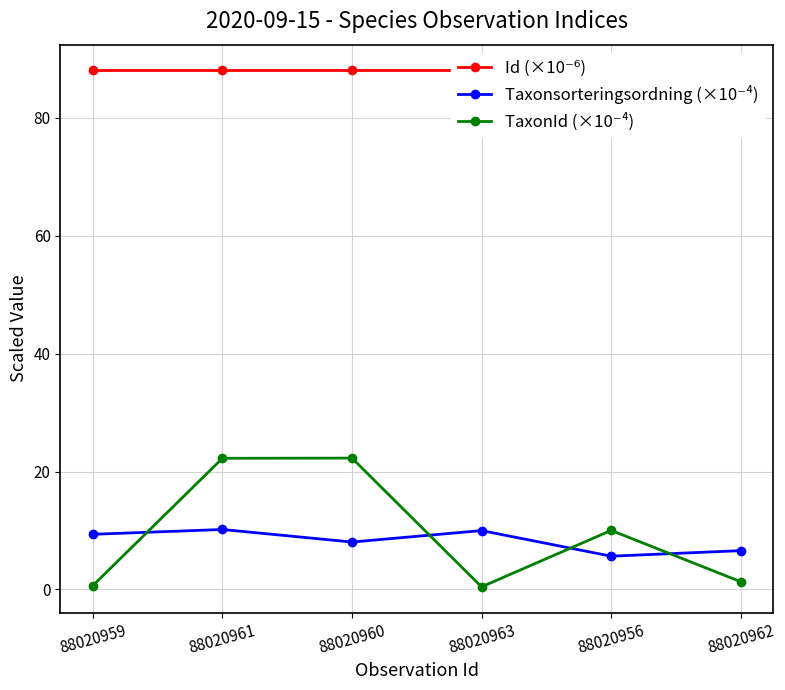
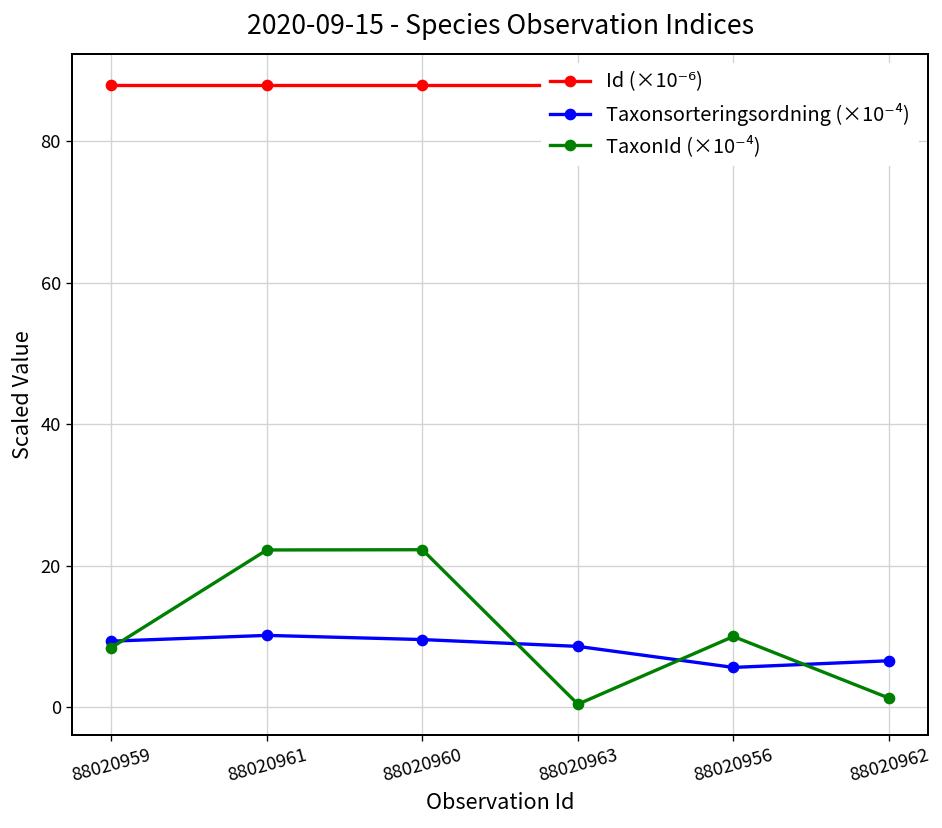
  {
    "Id (×10⁻⁶)": {
      "88020959": 88,
      "88020961": 88,
      "88020960": 88
    },
    "Taxonsorteringsordning (×10⁻⁴)": {
      "88020959": 9,
      "88020961": 10,
-     "88020960": 8,
-     "88020963": 10,
+     "88020960": 10,
+     "88020963": 9,
      "88020956": 6,
      "88020962": 7
    },
    "TaxonId (×10⁻⁴)": {
-     "88020959": 1,
+     "88020959": 8,
      "88020961": 22,
      "88020960": 22,
      "88020963": 0,
      "88020956": 10,
      "88020962": 1
    }
  }
